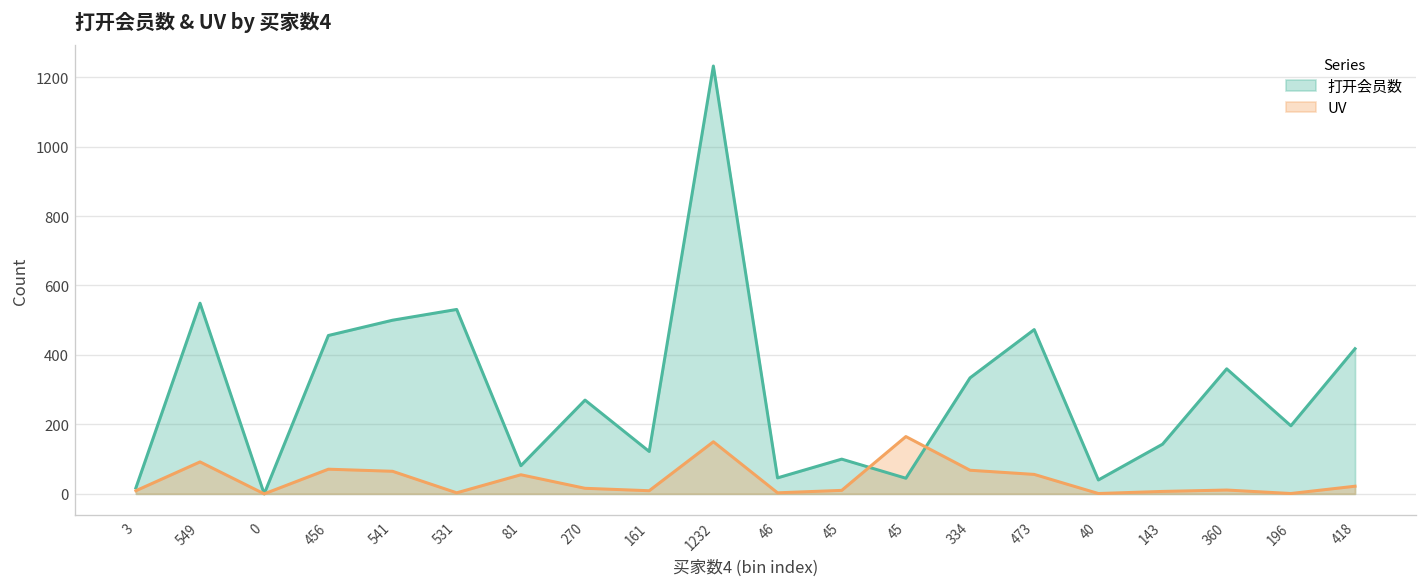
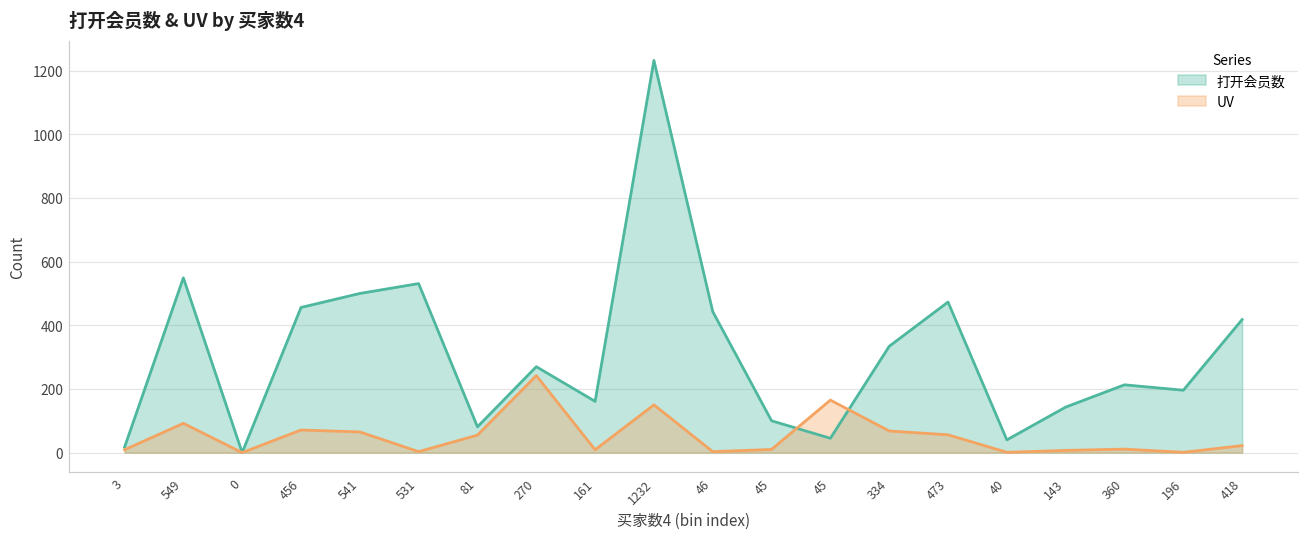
  {
    "打开会员数": {
      "549": 550,
      "456": 460,
      "541": 500,
      "531": 530,
      "81": 80,
      "270": 270,
-     "161": 120,
+     "161": 160,
      "1232": 1230,
-     "46": 50,
+     "46": 440,
      "334": 330,
      "473": 470,
      "40": 40,
      "143": 140,
-     "360": 360,
+     "360": 210,
      "196": 200,
      "418": 420
    },
    "UV": {
      "549": 90,
      "456": 70,
      "541": 70,
      "531": 0,
      "81": 60,
-     "270": 20,
+     "270": 240,
      "161": 10,
      "1232": 150,
      "46": 0,
      "334": 70,
      "473": 60,
      "40": 0,
      "143": 10,
      "360": 10,
      "196": 0,
      "418": 20
    }
  }
